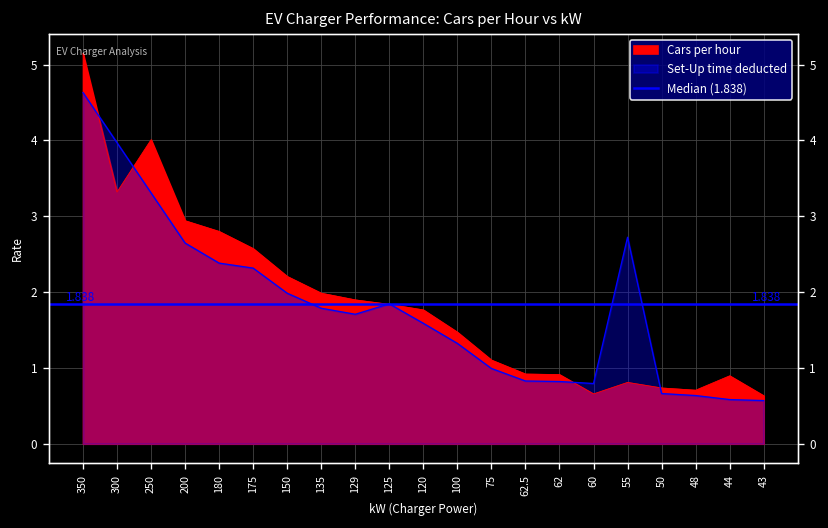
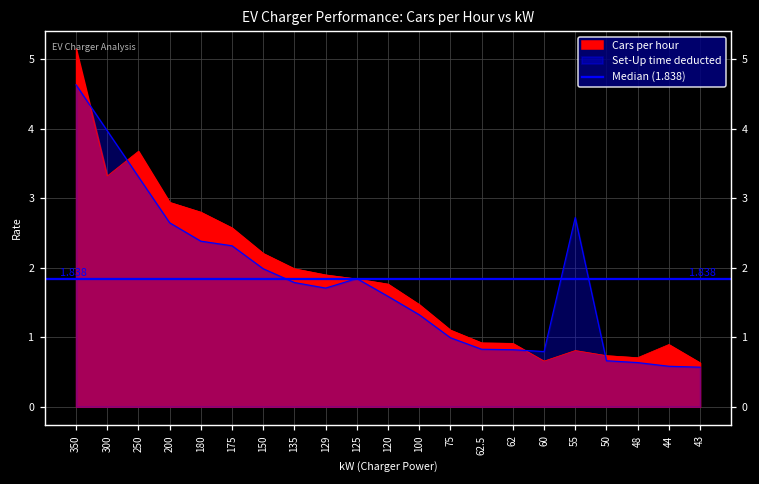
  {
    "Cars per hour": {
      "350": 5.1,
      "300": 3.3,
-     "250": 4.0,
+     "250": 3.7,
      "200": 2.9,
      "180": 2.8,
      "175": 2.6,
      "150": 2.2,
      "135": 2.0,
      "129": 1.9,
      "120": 1.8,
      "100": 1.5,
      "75": 1.1,
      "62.5": 0.9,
      "62": 0.9,
      "60": 0.7,
      "55": 0.8,
      "50": 0.7,
      "48": 0.7,
      "44": 0.9,
      "43": 0.6
    },
    "Set-Up time deducted": {
      "350": 4.6,
      "300": 4.0,
      "250": 3.3,
      "200": 2.6,
      "180": 2.4,
      "175": 2.3,
      "150": 2.0,
      "135": 1.8,
      "129": 1.7,
      "120": 1.6,
      "100": 1.3,
      "75": 1.0,
      "62.5": 0.8,
      "62": 0.8,
      "60": 0.8,
      "55": 2.7,
      "50": 0.7,
      "48": 0.6,
      "44": 0.6,
      "43": 0.6
    }
  }
